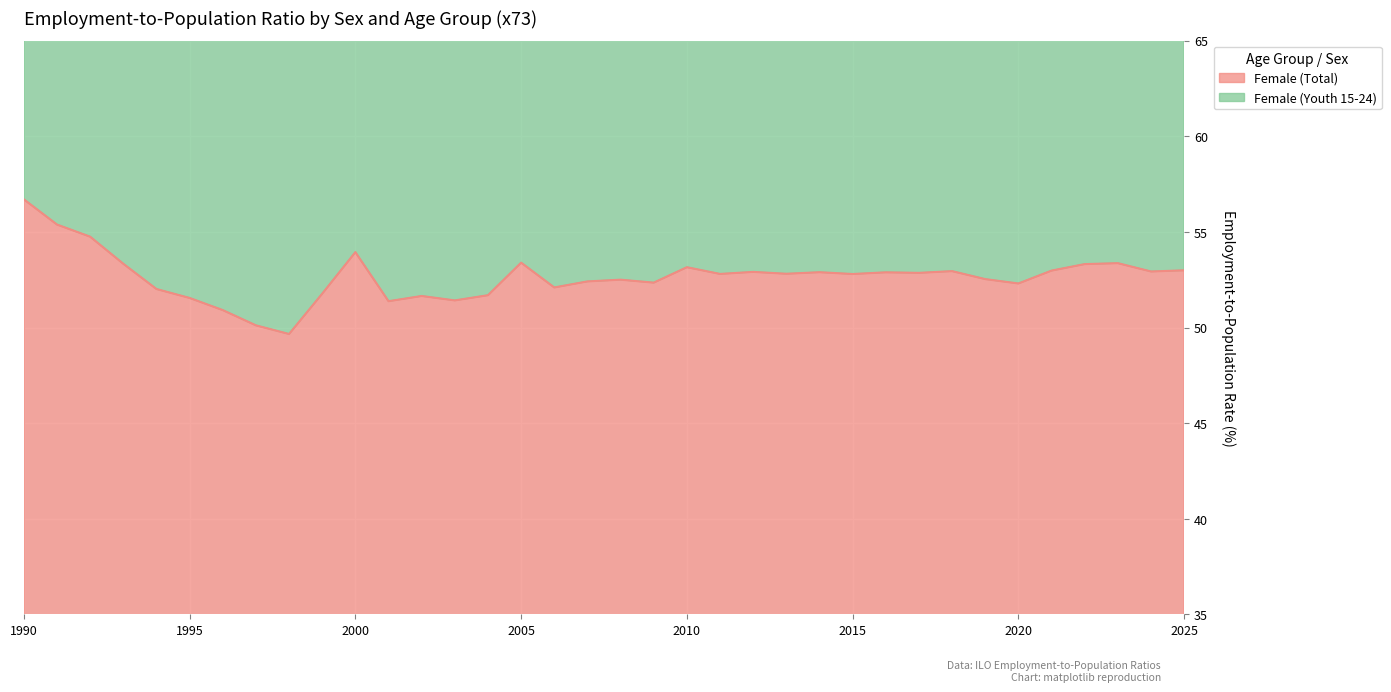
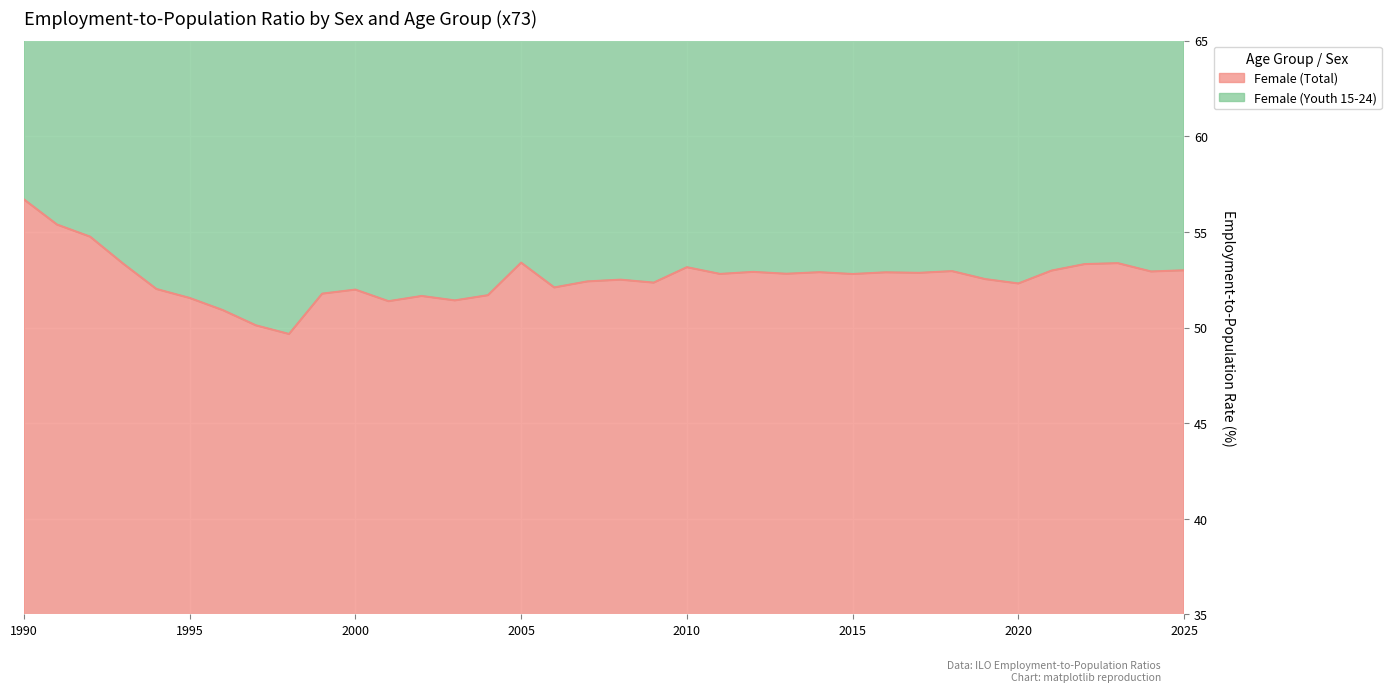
  {
    "Female (Total)": {
      "1990": 56.7,
      "1995": 51.5,
-     "2000": 53.9,
+     "2000": 52.0,
      "2005": 53.4,
      "2010": 53.2,
      "2015": 52.8,
      "2020": 52.3,
      "2025": 53.0
    }
  }
